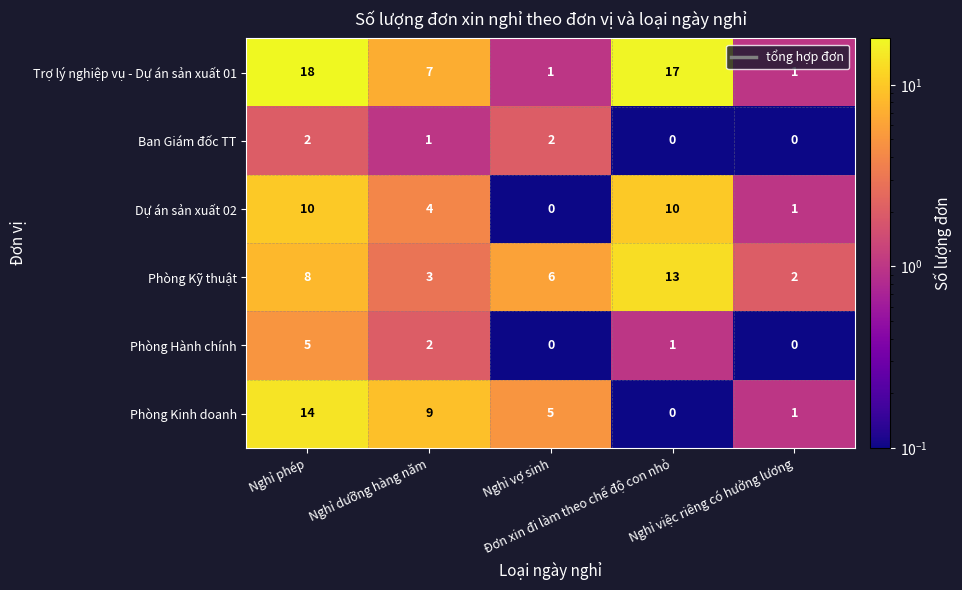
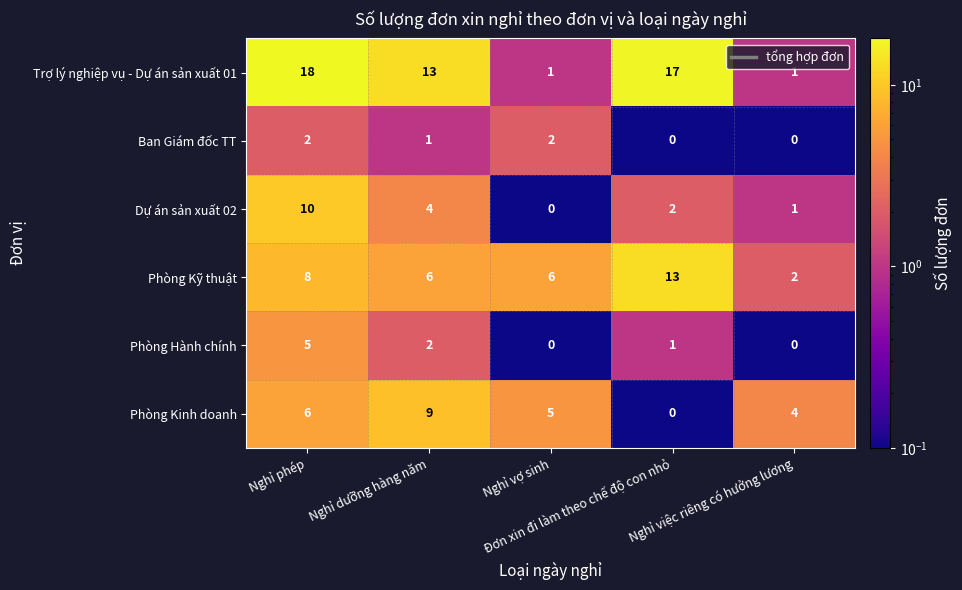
  {
    "Trợ lý nghiệp vụ - Dự án sản xuất 01": {
      "Nghỉ phép": 18,
-     "Nghỉ dưỡng hàng năm": 7,
+     "Nghỉ dưỡng hàng năm": 13,
      "Nghỉ vợ sinh": 1,
      "Đơn xin đi làm theo chế độ con nhỏ": 17
    },
    "Ban Giám đốc TT": {
      "Nghỉ phép": 2,
      "Nghỉ dưỡng hàng năm": 1,
      "Nghỉ vợ sinh": 2,
      "Đơn xin đi làm theo chế độ con nhỏ": 0,
      "Nghỉ việc riêng có hưởng lương": 0
    },
    "Dự án sản xuất 02": {
      "Nghỉ phép": 10,
      "Nghỉ dưỡng hàng năm": 4,
      "Nghỉ vợ sinh": 0,
-     "Đơn xin đi làm theo chế độ con nhỏ": 10,
+     "Đơn xin đi làm theo chế độ con nhỏ": 2,
      "Nghỉ việc riêng có hưởng lương": 1
    },
    "Phòng Kỹ thuật": {
      "Nghỉ phép": 8,
-     "Nghỉ dưỡng hàng năm": 3,
+     "Nghỉ dưỡng hàng năm": 6,
      "Nghỉ vợ sinh": 6,
      "Đơn xin đi làm theo chế độ con nhỏ": 13,
      "Nghỉ việc riêng có hưởng lương": 2
    },
    "Phòng Hành chính": {
      "Nghỉ phép": 5,
      "Nghỉ dưỡng hàng năm": 2,
      "Nghỉ vợ sinh": 0,
      "Đơn xin đi làm theo chế độ con nhỏ": 1,
      "Nghỉ việc riêng có hưởng lương": 0
    },
    "Phòng Kinh doanh": {
-     "Nghỉ phép": 14,
+     "Nghỉ phép": 6,
      "Nghỉ dưỡng hàng năm": 9,
      "Nghỉ vợ sinh": 5,
      "Đơn xin đi làm theo chế độ con nhỏ": 0,
-     "Nghỉ việc riêng có hưởng lương": 1
+     "Nghỉ việc riêng có hưởng lương": 4
    }
  }
